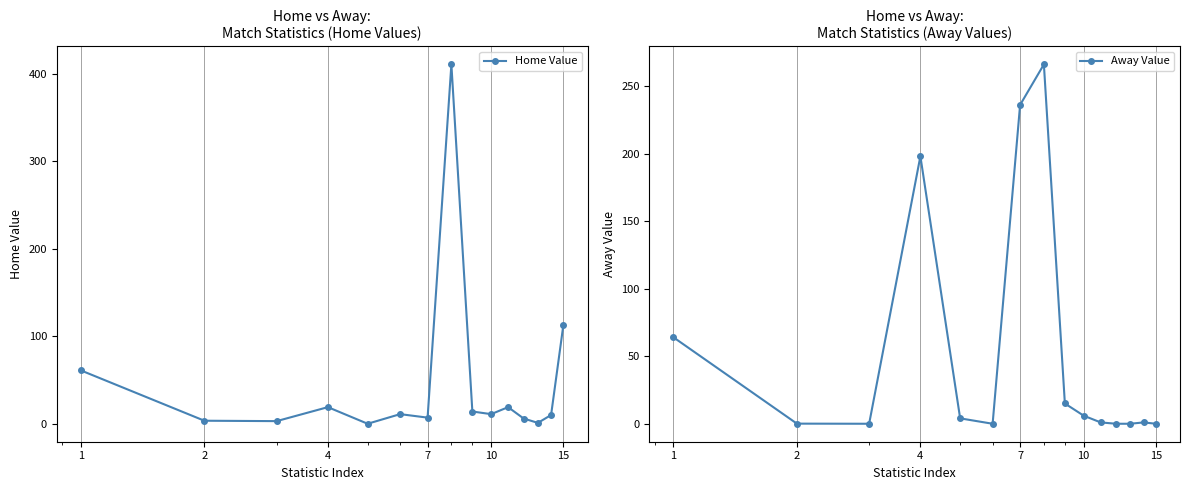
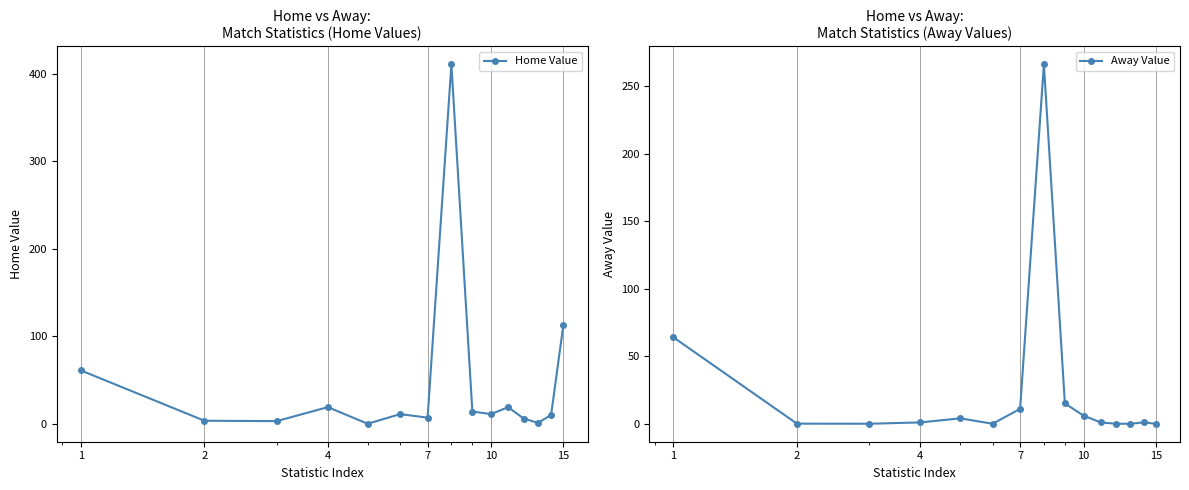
  {
    "Home vs Away: Match Statistics (Home Values)": {
      "1": 60,
      "2": 0,
      "4": 20,
      "7": 10,
      "10": 10,
      "15": 110
    },
    "Home vs Away: Match Statistics (Away Values)": {
      "1": 64,
      "2": 0,
-     "4": 198,
-     "7": 236,
+     "4": 1,
+     "7": 11,
      "10": 6,
      "15": 0
    }
  }
